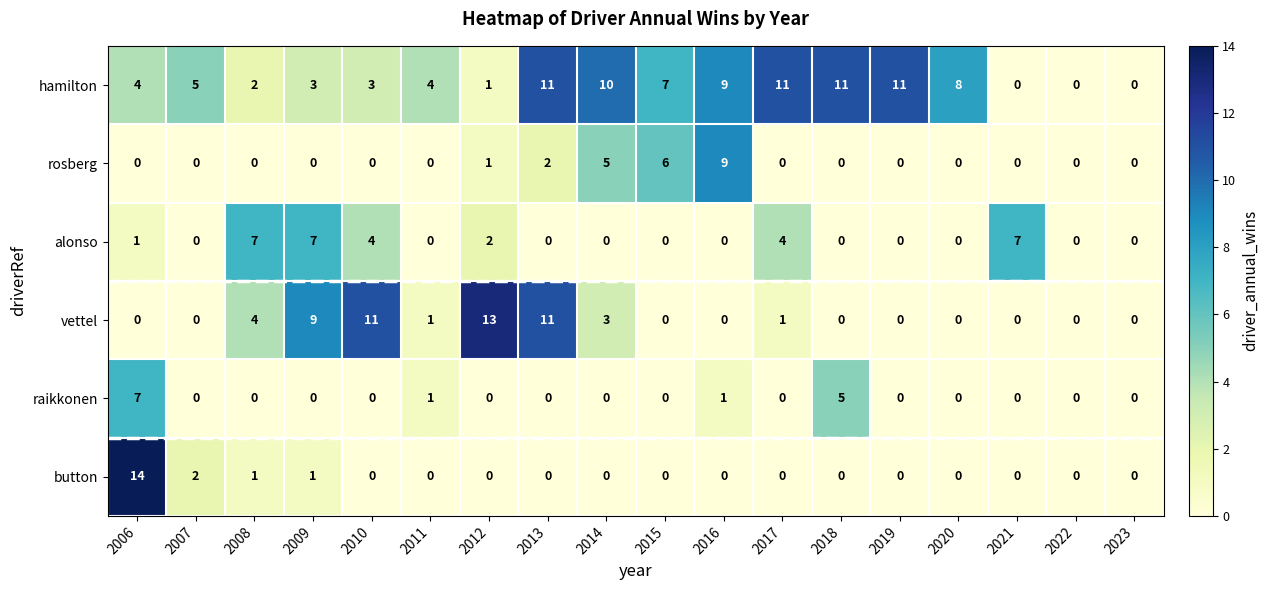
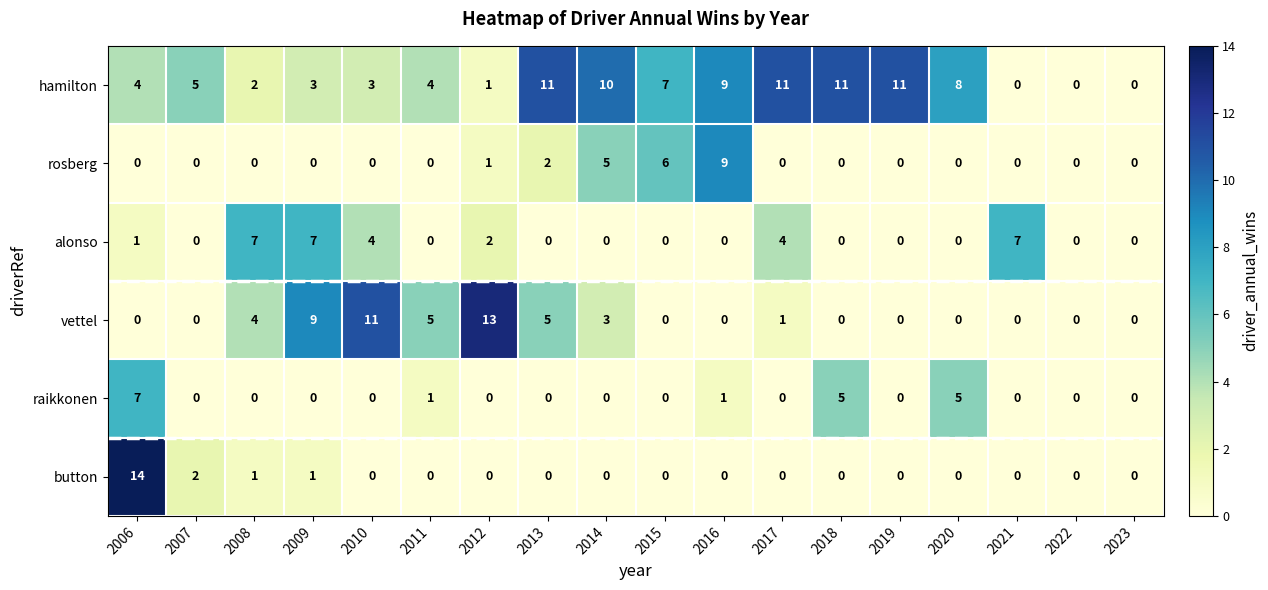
  {
    "hamilton": {
      "2006": 4,
      "2007": 5,
      "2008": 2,
      "2009": 3,
      "2010": 3,
      "2011": 4,
      "2012": 1,
      "2013": 11,
      "2014": 10,
      "2015": 7,
      "2016": 9,
      "2017": 11,
      "2018": 11,
      "2019": 11,
      "2020": 8,
      "2021": 0,
      "2022": 0,
      "2023": 0
    },
    "rosberg": {
      "2006": 0,
      "2007": 0,
      "2008": 0,
      "2009": 0,
      "2010": 0,
      "2011": 0,
      "2012": 1,
      "2013": 2,
      "2014": 5,
      "2015": 6,
      "2016": 9,
      "2017": 0,
      "2018": 0,
      "2019": 0,
      "2020": 0,
      "2021": 0,
      "2022": 0,
      "2023": 0
    },
    "alonso": {
      "2006": 1,
      "2007": 0,
      "2008": 7,
      "2009": 7,
      "2010": 4,
      "2011": 0,
      "2012": 2,
      "2013": 0,
      "2014": 0,
      "2015": 0,
      "2016": 0,
      "2017": 4,
      "2018": 0,
      "2019": 0,
      "2020": 0,
      "2021": 7,
      "2022": 0,
      "2023": 0
    },
    "vettel": {
      "2006": 0,
      "2007": 0,
      "2008": 4,
      "2009": 9,
      "2010": 11,
-     "2011": 1,
+     "2011": 5,
      "2012": 13,
-     "2013": 11,
+     "2013": 5,
      "2014": 3,
      "2015": 0,
      "2016": 0,
      "2017": 1,
      "2018": 0,
      "2019": 0,
      "2020": 0,
      "2021": 0,
      "2022": 0,
      "2023": 0
    },
    "raikkonen": {
      "2006": 7,
      "2007": 0,
      "2008": 0,
      "2009": 0,
      "2010": 0,
      "2011": 1,
      "2012": 0,
      "2013": 0,
      "2014": 0,
      "2015": 0,
      "2016": 1,
      "2017": 0,
      "2018": 5,
      "2019": 0,
-     "2020": 0,
+     "2020": 5,
      "2021": 0,
      "2022": 0,
      "2023": 0
    },
    "button": {
      "2006": 14,
      "2007": 2,
      "2008": 1,
      "2009": 1,
      "2010": 0,
      "2011": 0,
      "2012": 0,
      "2013": 0,
      "2014": 0,
      "2015": 0,
      "2016": 0,
      "2017": 0,
      "2018": 0,
      "2019": 0,
      "2020": 0,
      "2021": 0,
      "2022": 0,
      "2023": 0
    }
  }
